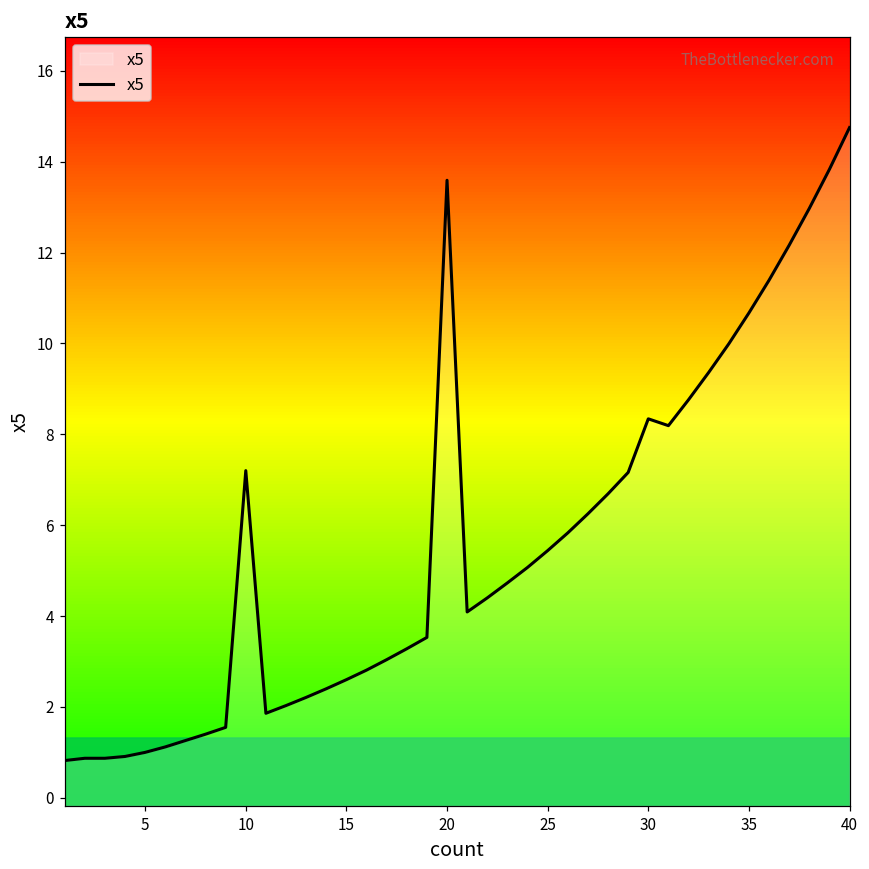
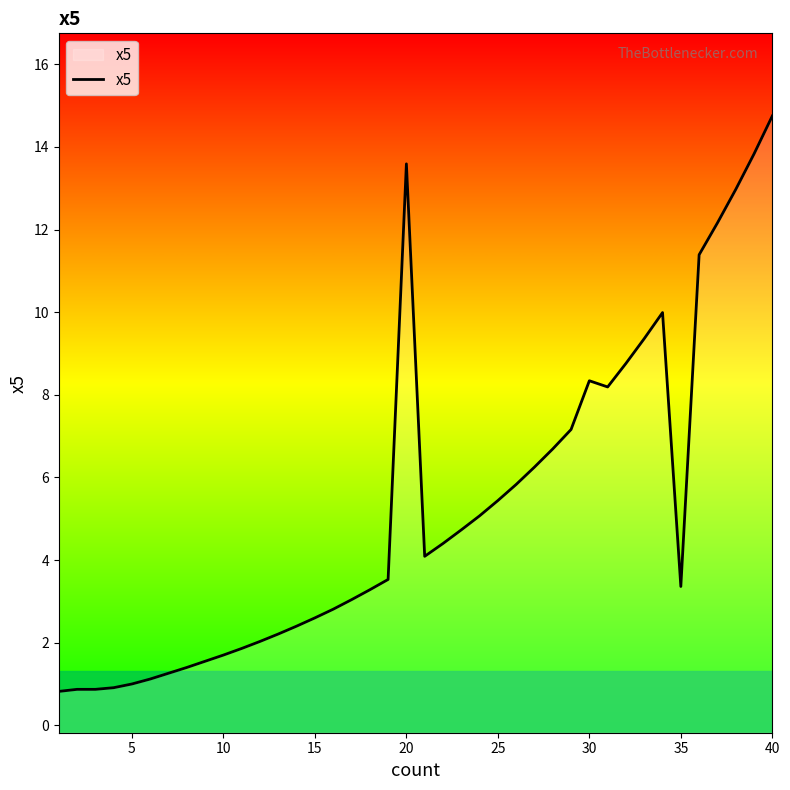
  {
-   "10": 7.2,
+   "10": 1.7,
    "15": 2.6,
    "20": 13.6,
    "25": 5.4,
    "30": 8.3,
-   "35": 10.7,
+   "35": 3.4,
    "40": 14.8
  }
